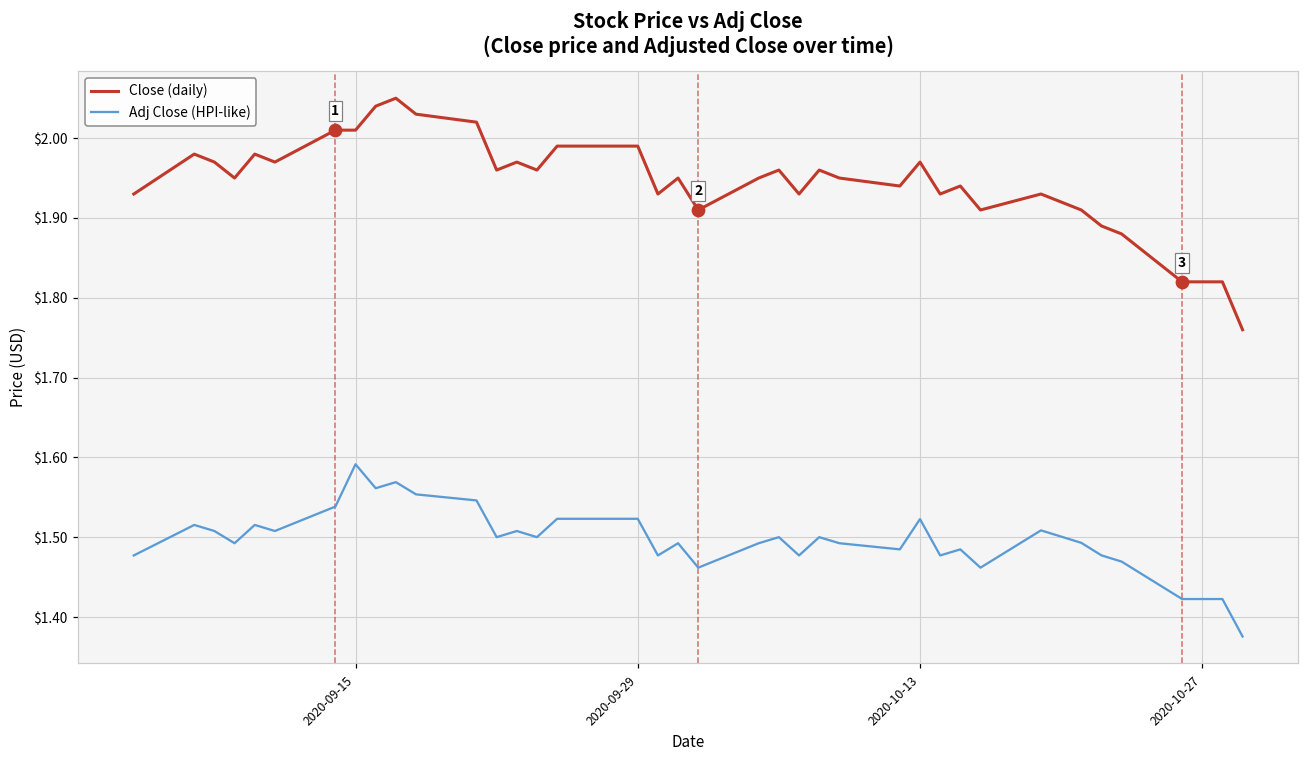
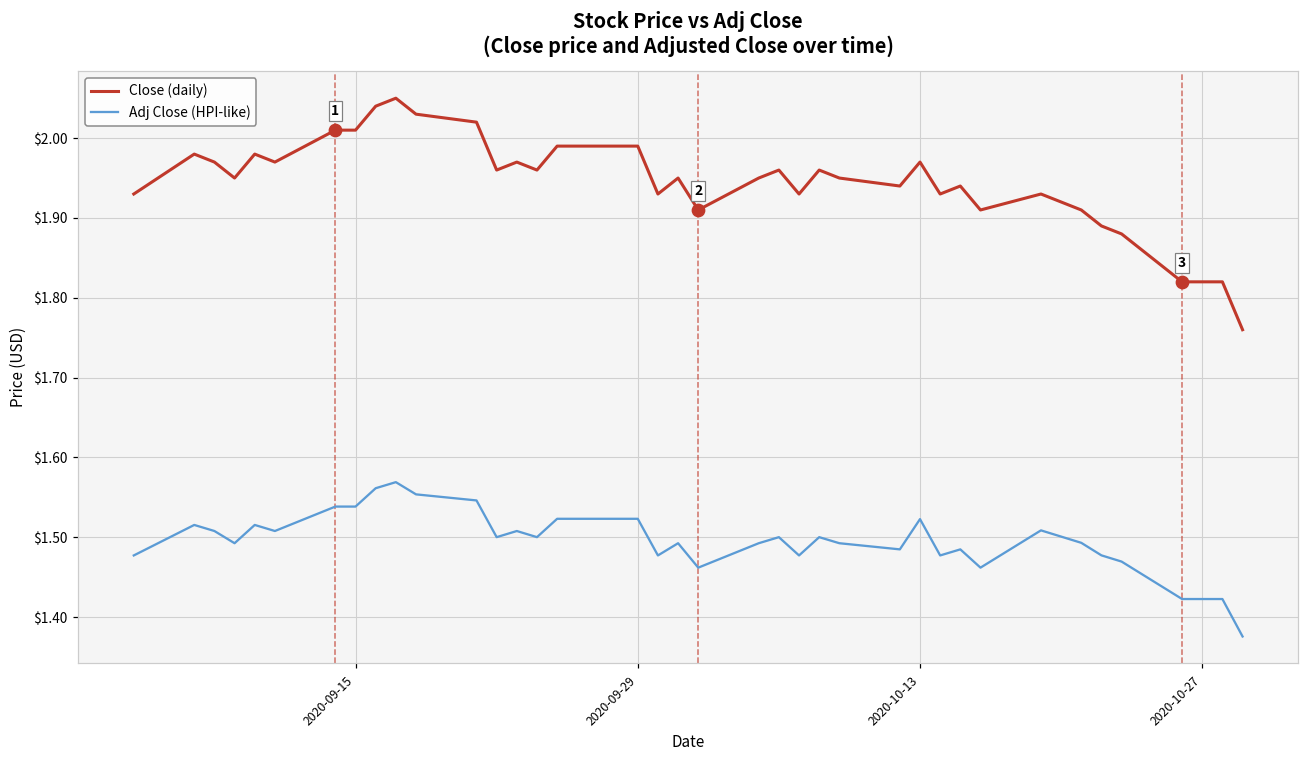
  {
    "Adj Close (HPI-like)": {
-     "2020-09-15": "$1.59",
+     "2020-09-15": "$1.54",
      "2020-09-29": "$1.52",
      "2020-10-13": "$1.52",
      "2020-10-27": "$1.42"
    }
  }
